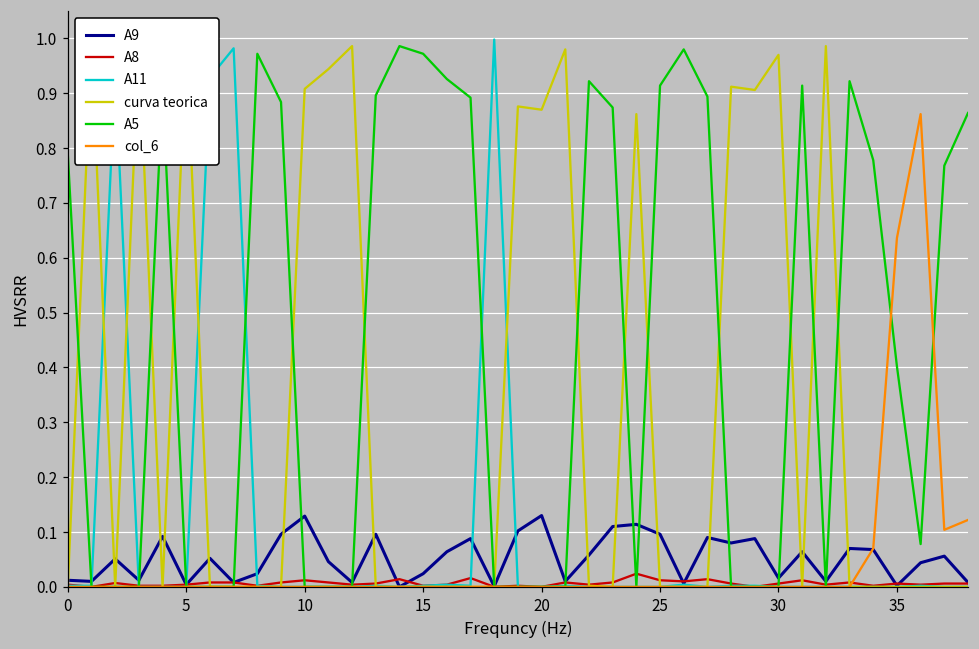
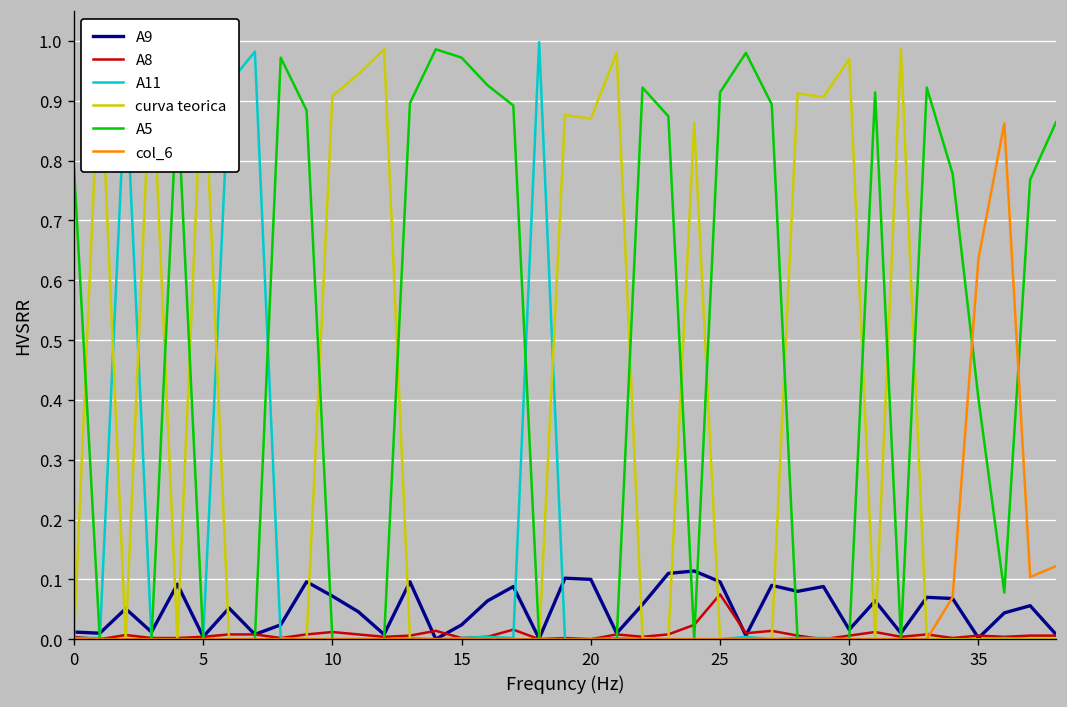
  {
    "A9": {
      "0": 0.01,
-     "10": 0.13,
+     "10": 0.07,
      "15": 0.02,
-     "20": 0.13,
+     "20": 0.10,
      "25": 0.10,
      "30": 0.02
    },
    "A8": {
      "10": 0.01,
-     "25": 0.01,
+     "25": 0.08,
      "30": 0.01
    },
    "curva teorica": {
      "10": 0.91,
      "20": 0.87,
      "30": 0.97
    },
    "A5": {
      "0": 0.79,
      "15": 0.97,
      "25": 0.91,
      "35": 0.40
    },
    "col_6": {
      "35": 0.64
    }
  }
